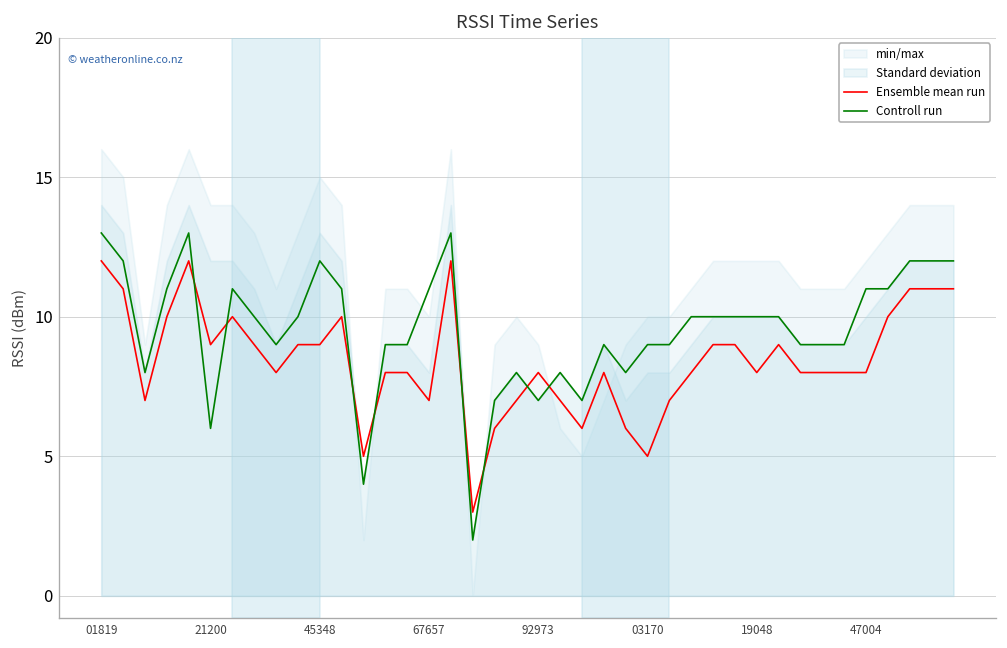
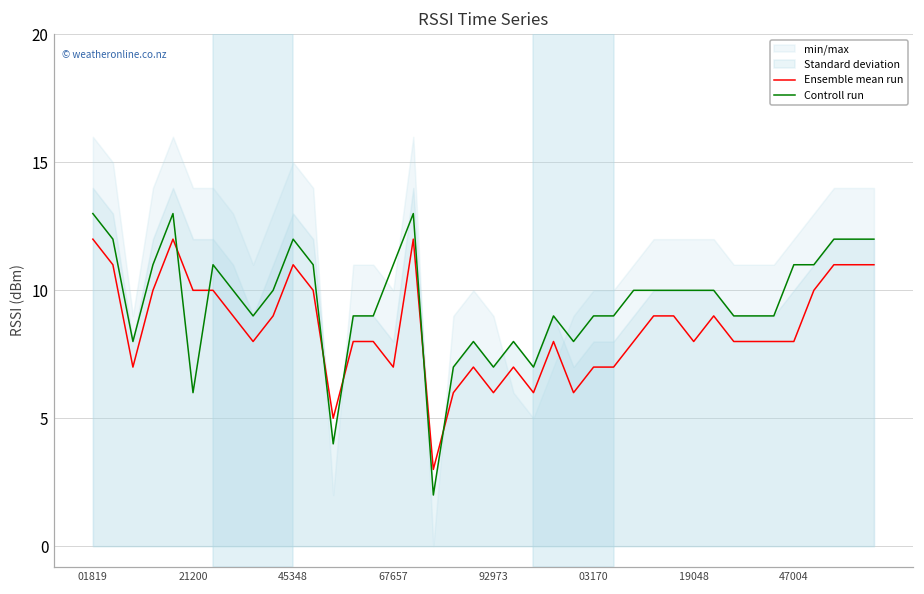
  {
    "Ensemble mean run": {
      "01819": 12.0,
-     "21200": 9.0,
-     "45348": 9.0,
+     "21200": 10.0,
+     "45348": 11.0,
      "67657": 7.0,
-     "92973": 8.0,
-     "03170": 5.0,
+     "92973": 6.0,
+     "03170": 7.0,
      "19048": 8.0,
      "47004": 8.0
    },
    "Controll run": {
      "01819": 13.0,
      "21200": 6.0,
      "45348": 12.0,
      "67657": 11.0,
      "03170": 9.0,
      "47004": 11.0
    }
  }
